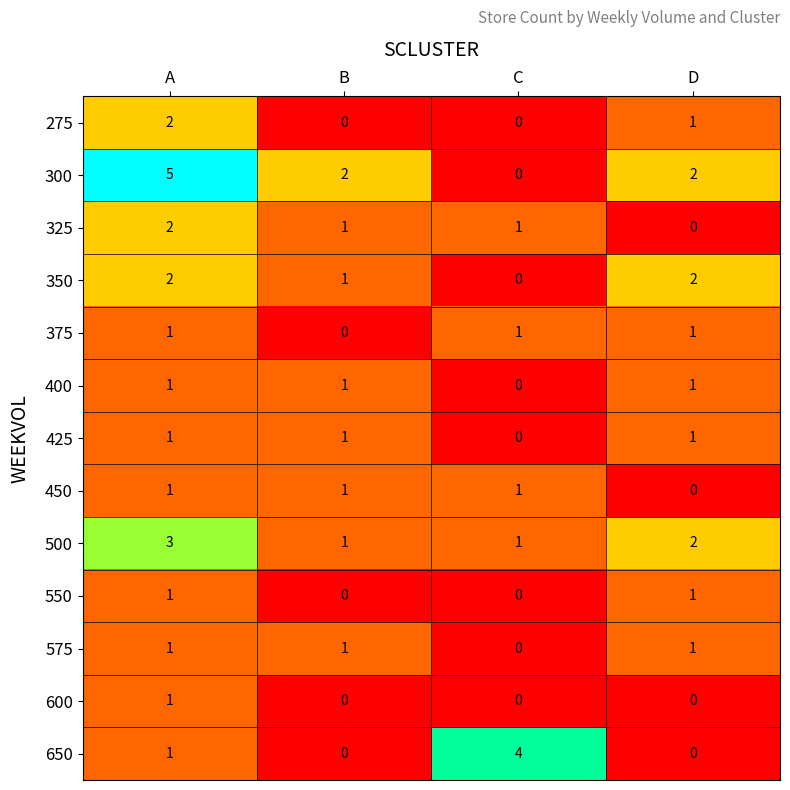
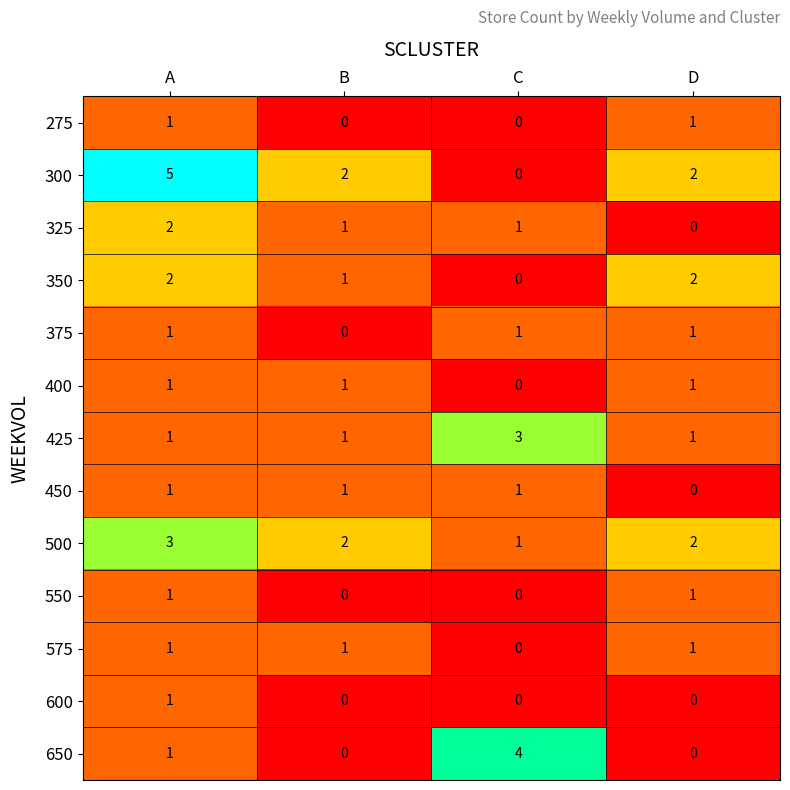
  {
    "275": {
-     "A": 2,
+     "A": 1,
      "B": 0,
      "C": 0,
      "D": 1
    },
    "300": {
      "A": 5,
      "B": 2,
      "C": 0,
      "D": 2
    },
    "325": {
      "A": 2,
      "B": 1,
      "C": 1,
      "D": 0
    },
    "350": {
      "A": 2,
      "B": 1,
      "C": 0,
      "D": 2
    },
    "375": {
      "A": 1,
      "B": 0,
      "C": 1,
      "D": 1
    },
    "400": {
      "A": 1,
      "B": 1,
      "C": 0,
      "D": 1
    },
    "425": {
      "A": 1,
      "B": 1,
-     "C": 0,
+     "C": 3,
      "D": 1
    },
    "450": {
      "A": 1,
      "B": 1,
      "C": 1,
      "D": 0
    },
    "500": {
      "A": 3,
-     "B": 1,
+     "B": 2,
      "C": 1,
      "D": 2
    },
    "550": {
      "A": 1,
      "B": 0,
      "C": 0,
      "D": 1
    },
    "575": {
      "A": 1,
      "B": 1,
      "C": 0,
      "D": 1
    },
    "600": {
      "A": 1,
      "B": 0,
      "C": 0,
      "D": 0
    },
    "650": {
      "A": 1,
      "B": 0,
      "C": 4,
      "D": 0
    }
  }
